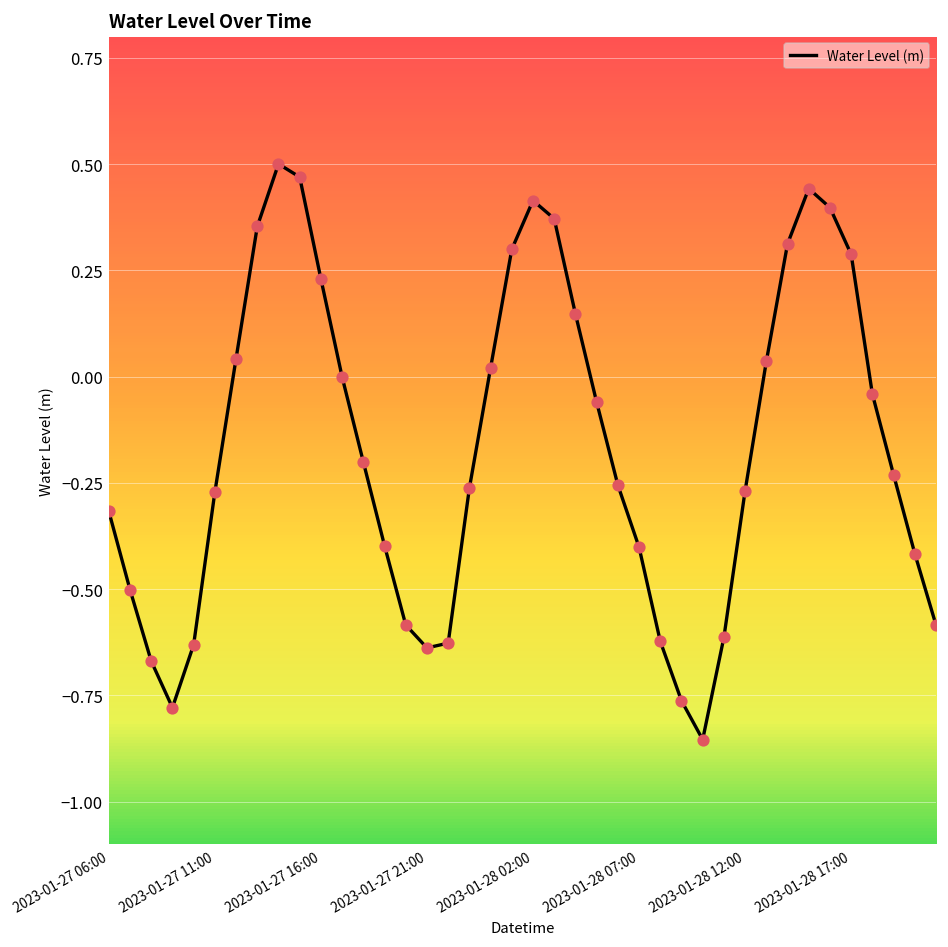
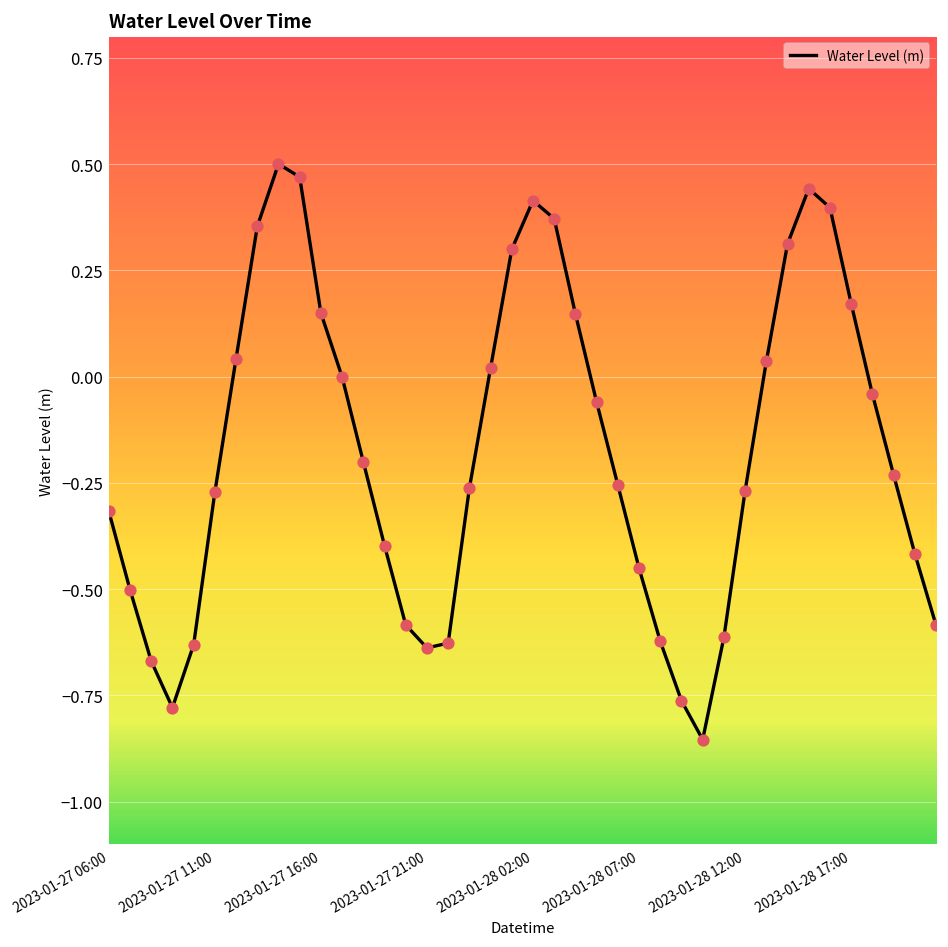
  {
    "2023-01-27 06:00": -0.32,
    "2023-01-27 11:00": -0.27,
-   "2023-01-27 16:00": 0.23,
+   "2023-01-27 16:00": 0.15,
    "2023-01-27 21:00": -0.64,
    "2023-01-28 02:00": 0.41,
-   "2023-01-28 07:00": -0.40,
+   "2023-01-28 07:00": -0.45,
    "2023-01-28 12:00": -0.27,
-   "2023-01-28 17:00": 0.29
+   "2023-01-28 17:00": 0.17
  }
